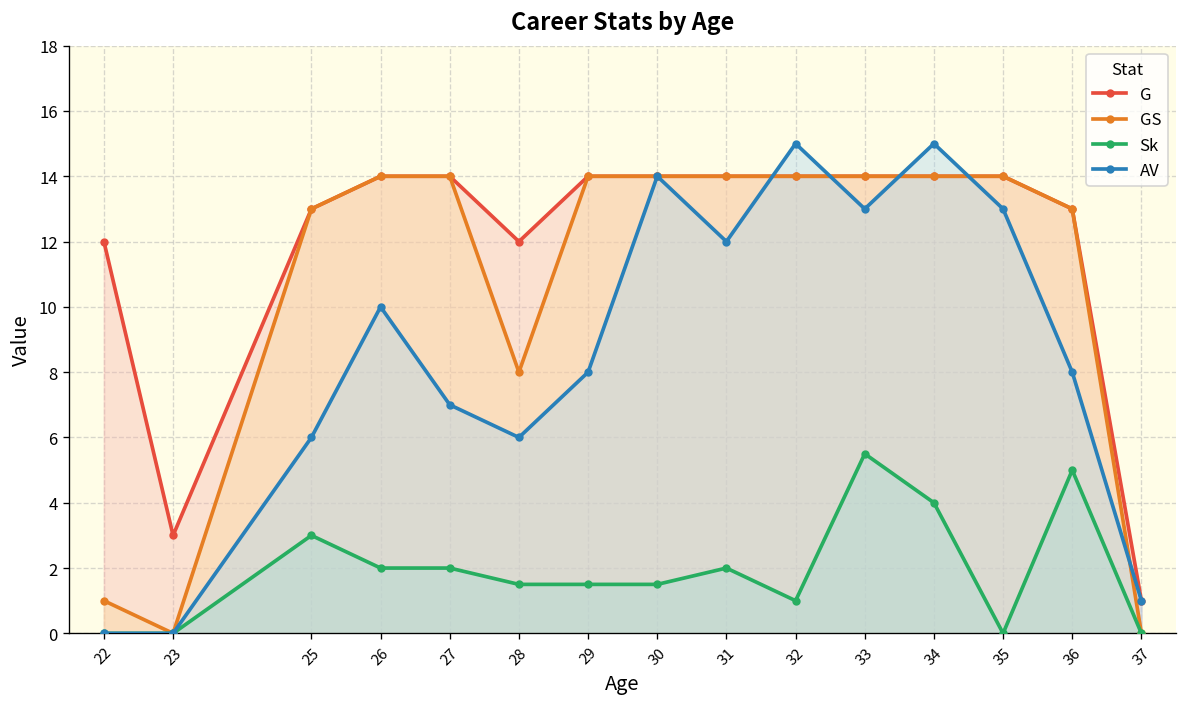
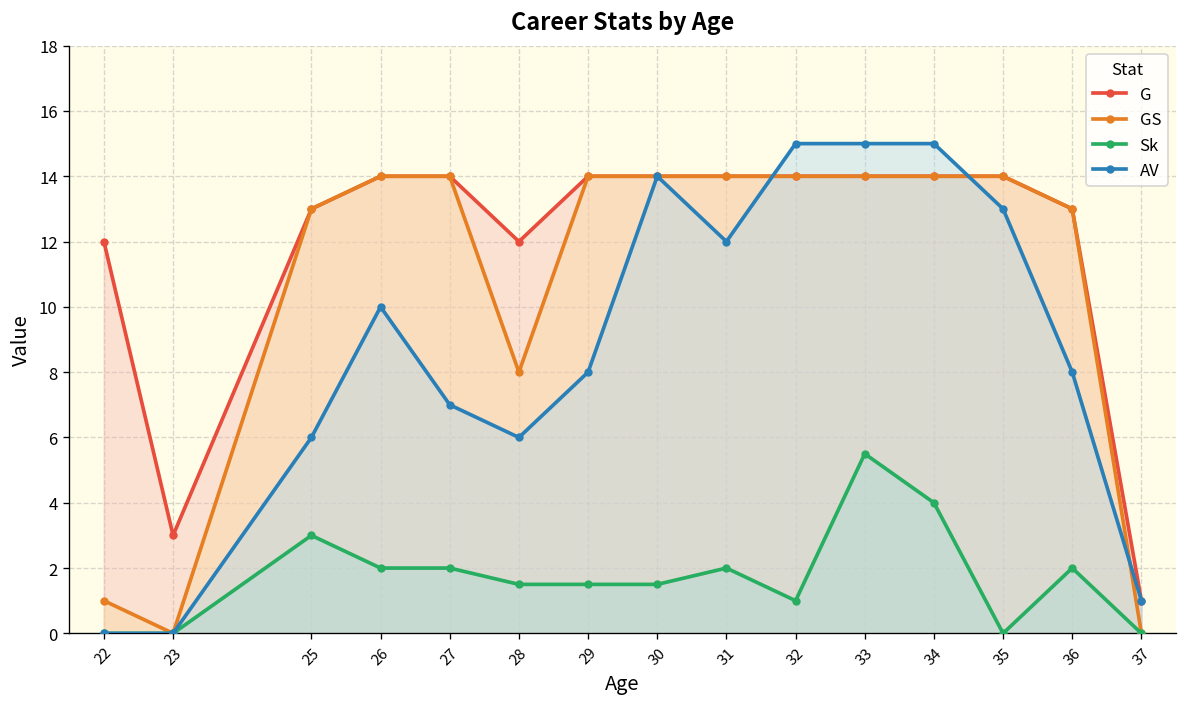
  {
    "Sk": {
      "25": 3,
      "26": 2,
      "27": 2,
      "28": 1.5,
      "29": 1.5,
      "30": 1.5,
      "31": 2,
      "32": 1,
      "33": 5.5,
      "34": 4,
      "35": 0,
-     "36": 5
+     "36": 2
    },
    "AV": {
      "25": 6,
      "26": 10,
      "27": 7,
      "28": 6,
      "29": 8,
      "31": 12,
      "32": 15,
-     "33": 13,
+     "33": 15,
      "34": 15,
      "35": 13,
      "36": 8
    }
  }
